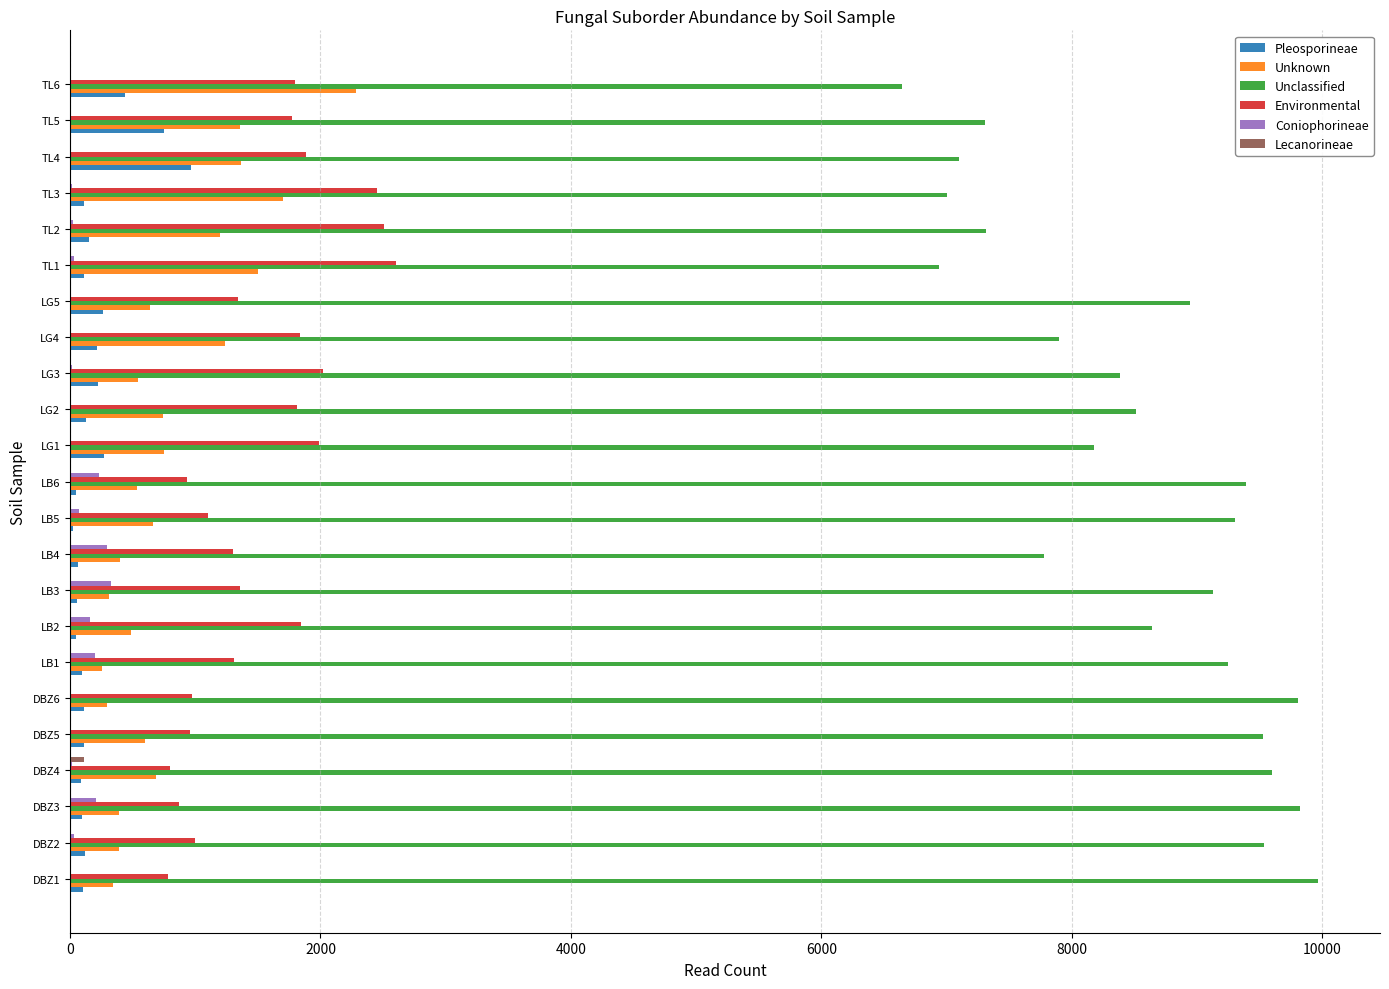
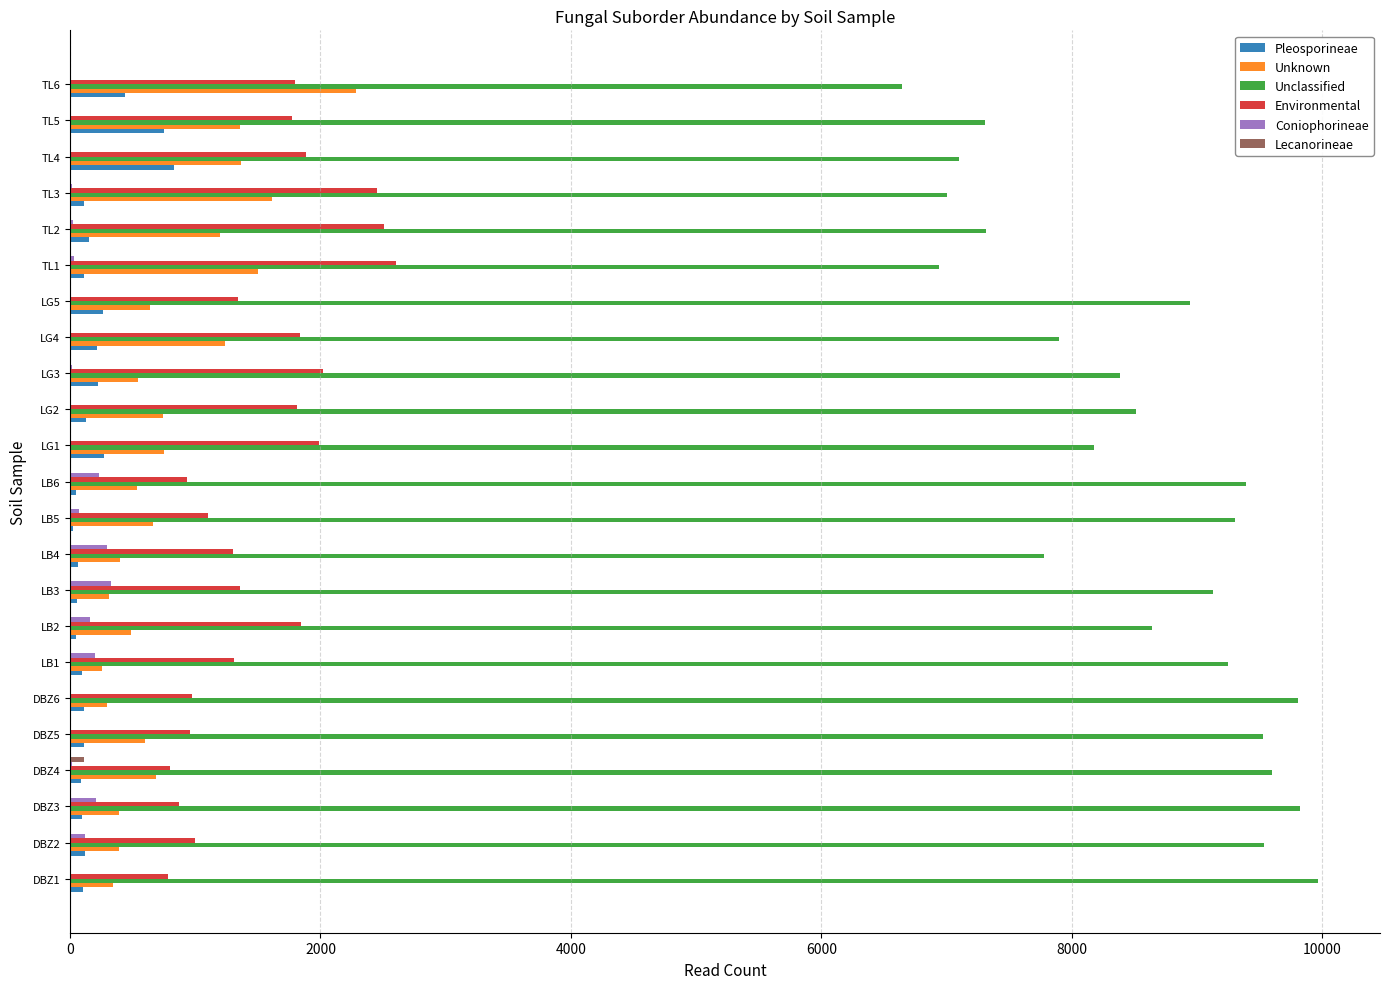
  {
    "Pleosporineae": {
      "TL6": 440,
      "TL5": 750,
-     "TL4": 970,
+     "TL4": 830,
      "TL3": 110,
      "TL2": 150,
      "TL1": 110,
      "LG5": 260,
      "LG4": 220,
      "LG3": 230,
      "LG2": 130,
      "LG1": 270,
      "LB6": 50,
      "LB5": 30,
      "LB4": 60,
      "LB3": 50,
      "LB2": 50,
      "LB1": 90,
      "DBZ6": 110,
      "DBZ5": 110,
      "DBZ4": 90,
      "DBZ3": 100,
      "DBZ2": 120,
      "DBZ1": 100
    },
    "Unknown": {
      "TL6": 2280,
      "TL5": 1360,
      "TL4": 1370,
-     "TL3": 1700,
+     "TL3": 1610,
      "TL2": 1200,
      "TL1": 1500,
      "LG5": 640,
      "LG4": 1240,
      "LG3": 540,
      "LG2": 740,
      "LG1": 750,
      "LB6": 540,
      "LB5": 660,
      "LB4": 400,
      "LB3": 310,
      "LB2": 480,
      "LB1": 260,
      "DBZ6": 300,
      "DBZ5": 600,
      "DBZ4": 690,
      "DBZ3": 390,
      "DBZ2": 390,
      "DBZ1": 340
    },
    "Unclassified": {
      "TL6": 6650,
      "TL5": 7310,
      "TL4": 7100,
      "TL3": 7010,
      "TL2": 7310,
      "TL1": 6940,
      "LG5": 8940,
      "LG4": 7900,
      "LG3": 8390,
      "LG2": 8510,
      "LG1": 8180,
      "LB6": 9390,
      "LB5": 9300,
      "LB4": 7780,
      "LB3": 9130,
      "LB2": 8640,
      "LB1": 9250,
      "DBZ6": 9810,
      "DBZ5": 9520,
      "DBZ4": 9600,
      "DBZ3": 9830,
      "DBZ2": 9540,
      "DBZ1": 9960
    },
    "Environmental": {
      "TL6": 1800,
      "TL5": 1770,
      "TL4": 1890,
      "TL3": 2450,
      "TL2": 2510,
      "TL1": 2600,
      "LG5": 1350,
      "LG4": 1830,
      "LG3": 2020,
      "LG2": 1810,
      "LG1": 1990,
      "LB6": 940,
      "LB5": 1100,
      "LB4": 1300,
      "LB3": 1350,
      "LB2": 1850,
      "LB1": 1310,
      "DBZ6": 970,
      "DBZ5": 960,
      "DBZ4": 800,
      "DBZ3": 870,
      "DBZ2": 1000,
      "DBZ1": 780
    },
    "Coniophorineae": {
      "TL2": 20,
      "TL1": 30,
      "LB6": 230,
      "LB5": 70,
      "LB4": 290,
      "LB3": 330,
      "LB2": 160,
      "LB1": 200,
      "DBZ3": 210,
-     "DBZ2": 40
+     "DBZ2": 120
    },
    "Lecanorineae": {
      "TL5": 0,
      "TL3": 0,
      "TL2": 0,
      "DBZ4": 120
    }
  }
